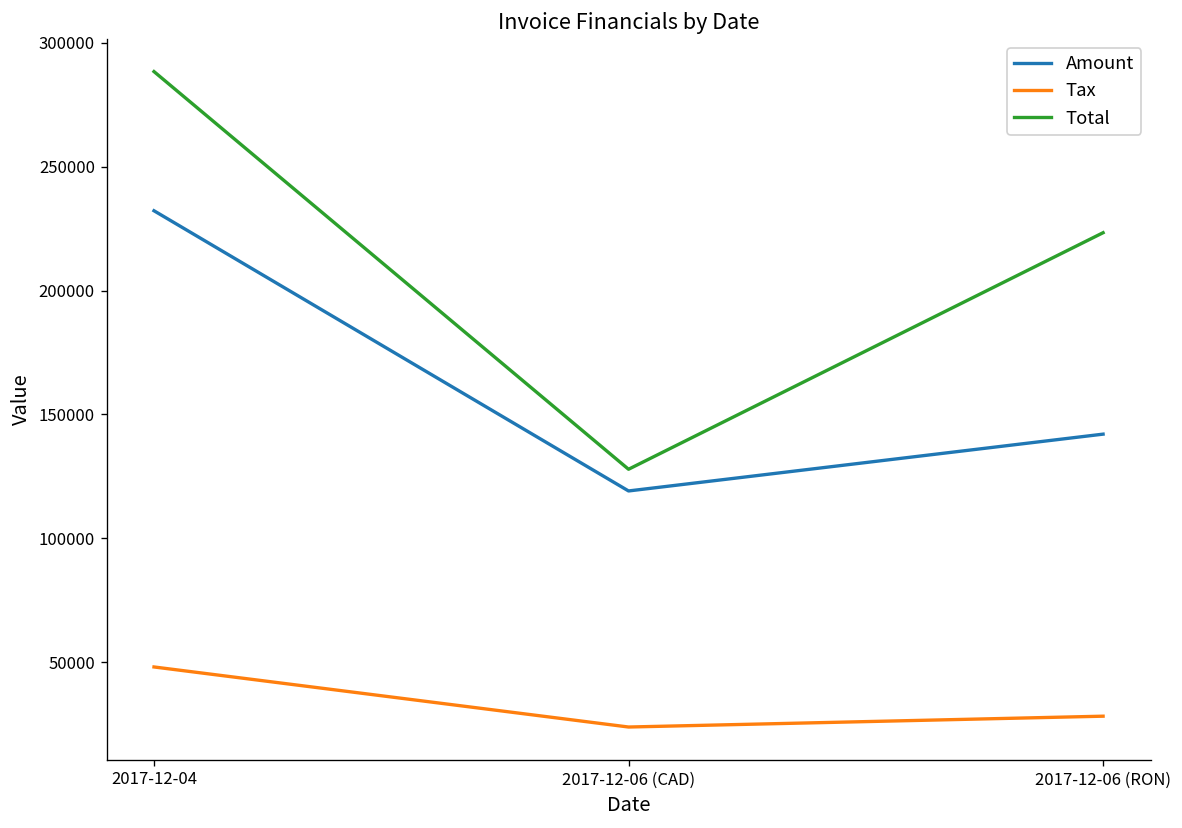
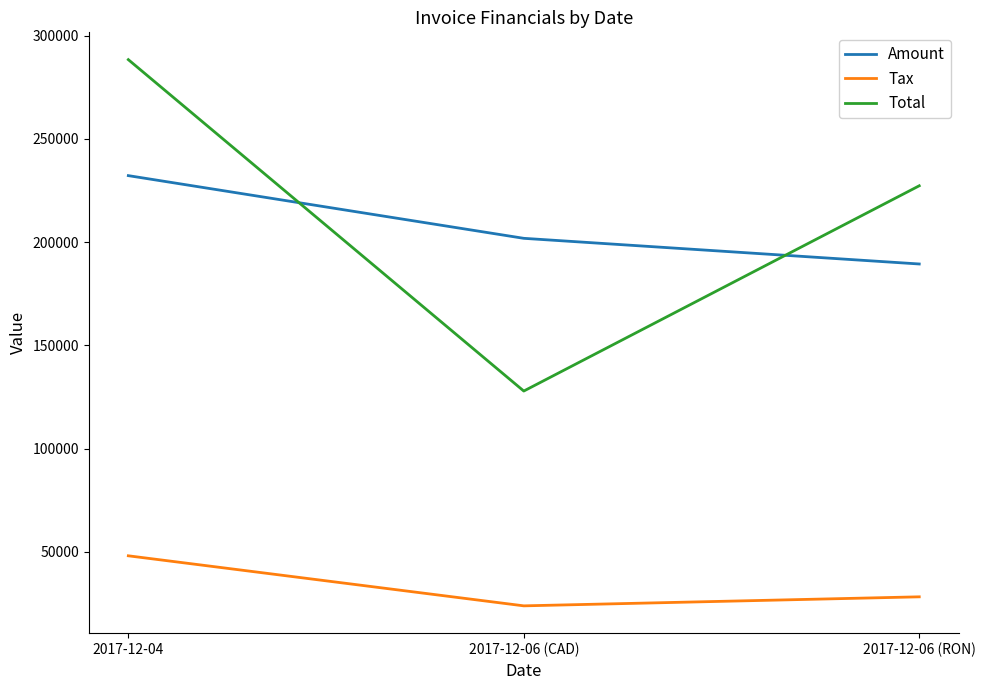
  {
    "Amount": {
      "2017-12-04": 232000,
-     "2017-12-06 (CAD)": 119000,
-     "2017-12-06 (RON)": 142000
+     "2017-12-06 (CAD)": 202000,
+     "2017-12-06 (RON)": 189000
    },
    "Tax": {
      "2017-12-04": 48000,
      "2017-12-06 (CAD)": 24000,
      "2017-12-06 (RON)": 28000
    },
    "Total": {
      "2017-12-04": 288000,
      "2017-12-06 (CAD)": 128000,
-     "2017-12-06 (RON)": 223000
+     "2017-12-06 (RON)": 227000
    }
  }
